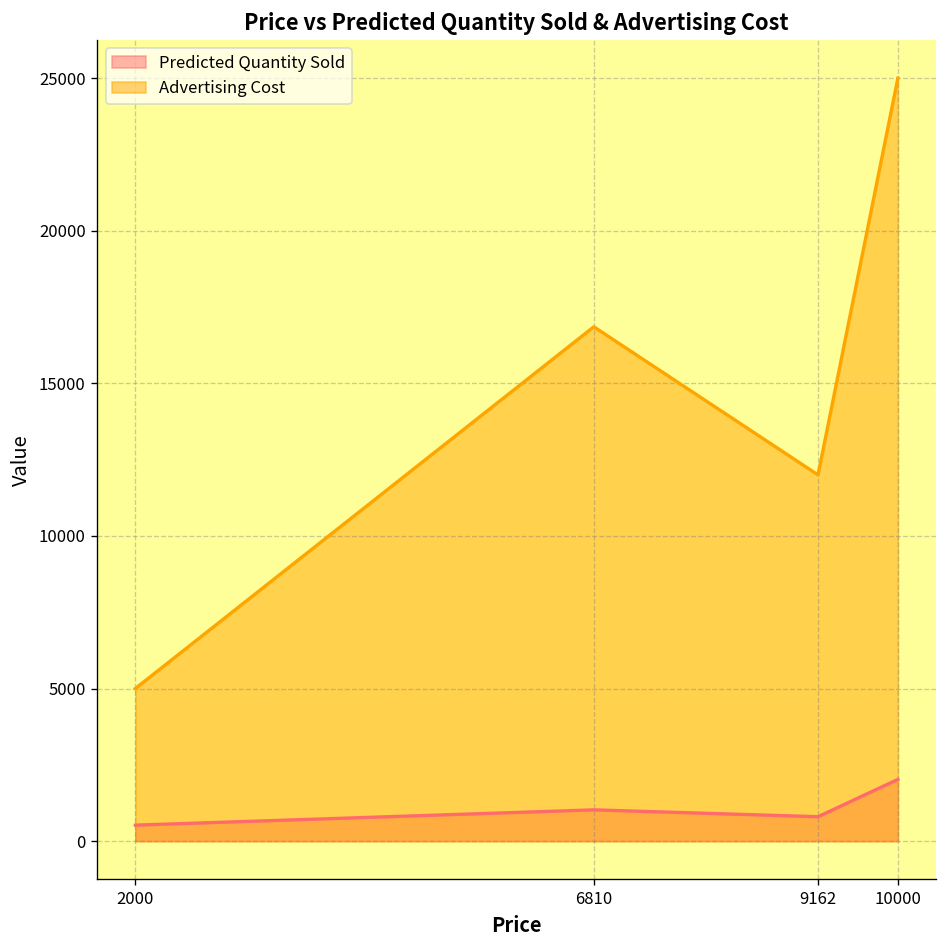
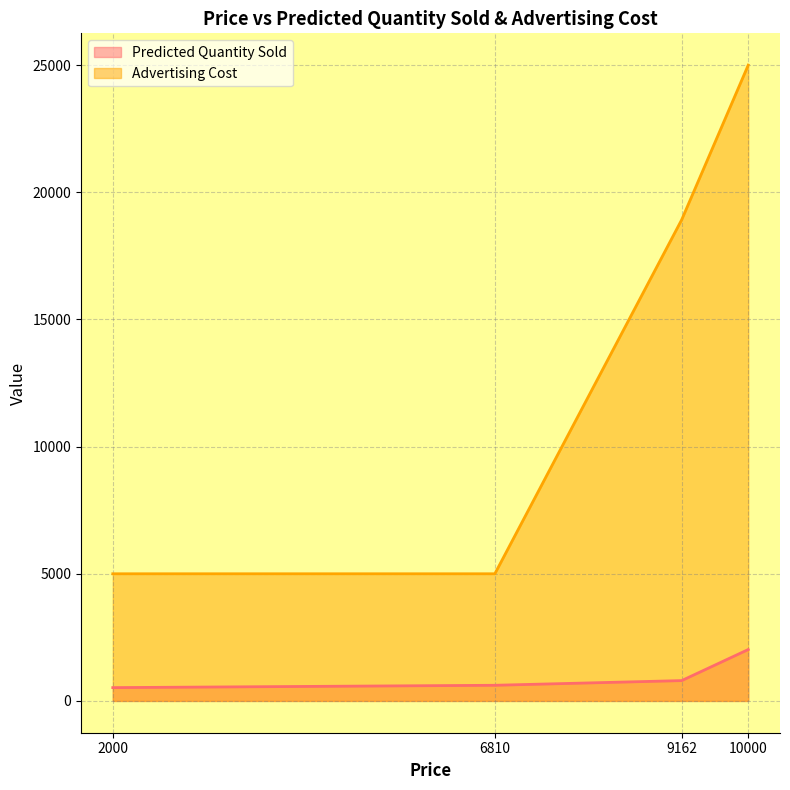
  {
    "Predicted Quantity Sold": {
      "2000": 500,
-     "6810": 1000,
+     "6810": 600,
      "9162": 800,
      "10000": 2000
    },
    "Advertising Cost": {
      "2000": 5000,
-     "6810": 16900,
-     "9162": 12000,
+     "6810": 5000,
+     "9162": 18900,
      "10000": 25000
    }
  }
